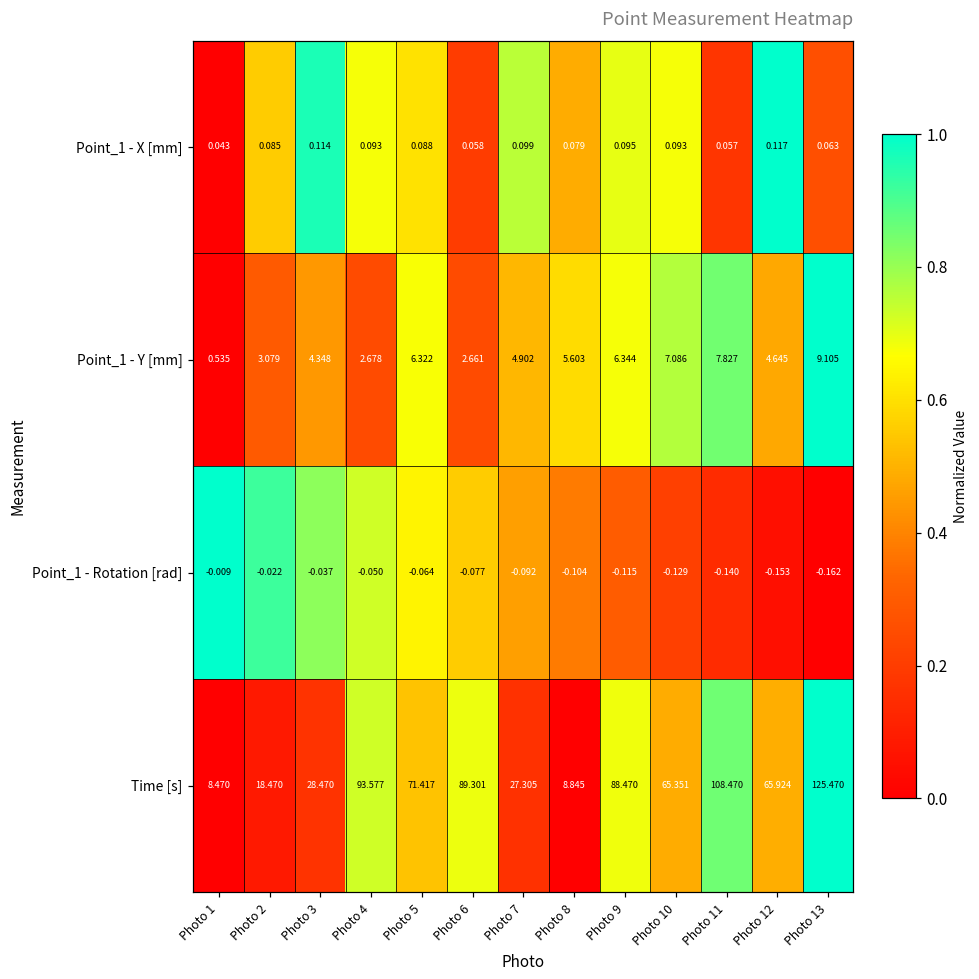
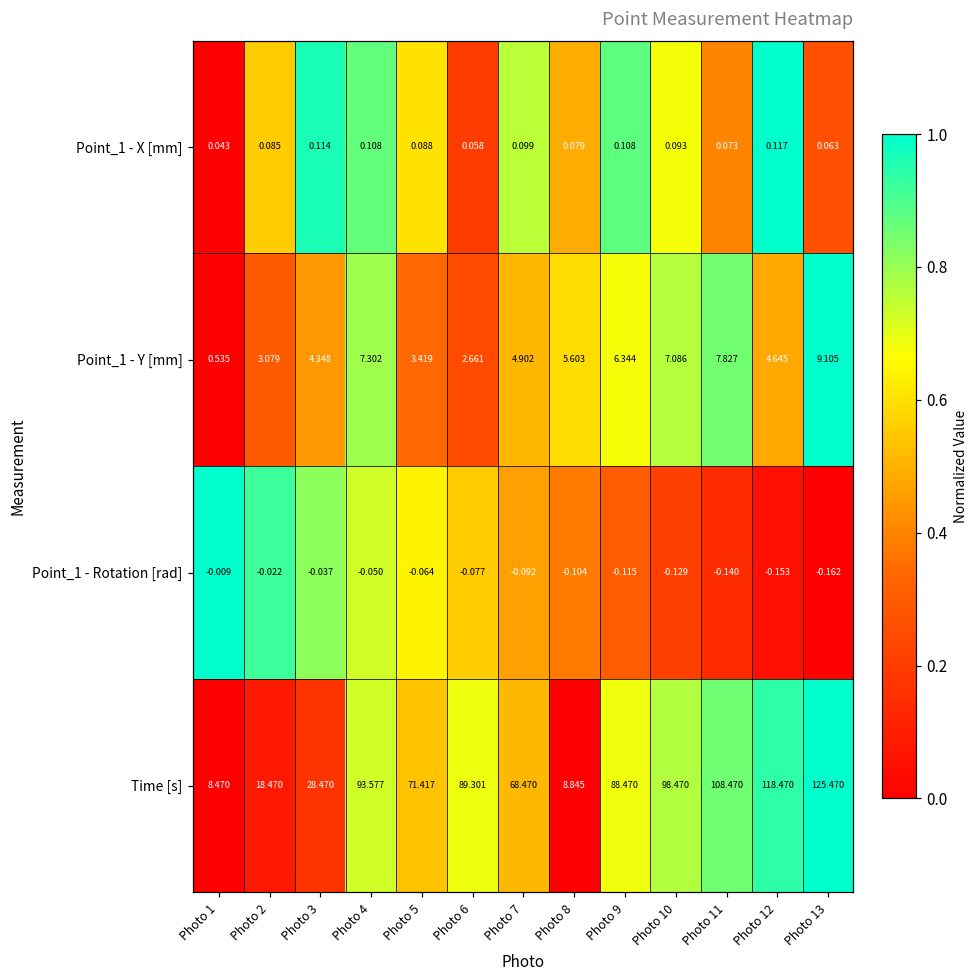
  {
    "Point_1 - X [mm]": {
      "Photo 1": 0.043,
      "Photo 2": 0.085,
      "Photo 3": 0.114,
-     "Photo 4": 0.093,
+     "Photo 4": 0.108,
      "Photo 5": 0.088,
      "Photo 6": 0.058,
      "Photo 7": 0.099,
      "Photo 8": 0.079,
-     "Photo 9": 0.095,
+     "Photo 9": 0.108,
      "Photo 10": 0.093,
-     "Photo 11": 0.057,
+     "Photo 11": 0.073,
      "Photo 12": 0.117,
      "Photo 13": 0.063
    },
    "Point_1 - Y [mm]": {
      "Photo 1": 0.535,
      "Photo 2": 3.079,
      "Photo 3": 4.348,
-     "Photo 4": 2.678,
-     "Photo 5": 6.322,
+     "Photo 4": 7.302,
+     "Photo 5": 3.419,
      "Photo 6": 2.661,
      "Photo 7": 4.902,
      "Photo 8": 5.603,
      "Photo 9": 6.344,
      "Photo 10": 7.086,
      "Photo 11": 7.827,
      "Photo 12": 4.645,
      "Photo 13": 9.105
    },
    "Point_1 - Rotation [rad]": {
      "Photo 1": -0.009,
      "Photo 2": -0.022,
      "Photo 3": -0.037,
      "Photo 4": -0.050,
      "Photo 5": -0.064,
      "Photo 6": -0.077,
      "Photo 7": -0.092,
      "Photo 8": -0.104,
      "Photo 9": -0.115,
      "Photo 10": -0.129,
      "Photo 11": -0.140,
      "Photo 12": -0.153,
      "Photo 13": -0.162
    },
    "Time [s]": {
      "Photo 1": 8.470,
      "Photo 2": 18.470,
      "Photo 3": 28.470,
      "Photo 4": 93.577,
      "Photo 5": 71.417,
      "Photo 6": 89.301,
-     "Photo 7": 27.305,
+     "Photo 7": 68.470,
      "Photo 8": 8.845,
      "Photo 9": 88.470,
-     "Photo 10": 65.351,
+     "Photo 10": 98.470,
      "Photo 11": 108.470,
-     "Photo 12": 65.924,
+     "Photo 12": 118.470,
      "Photo 13": 125.470
    }
  }
